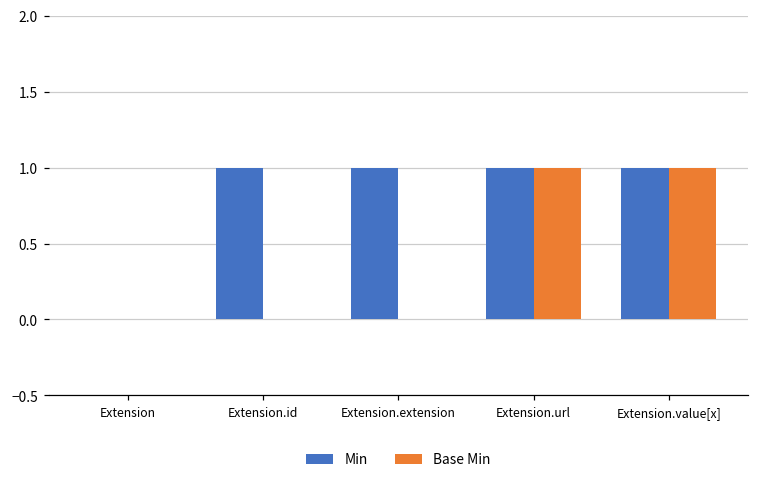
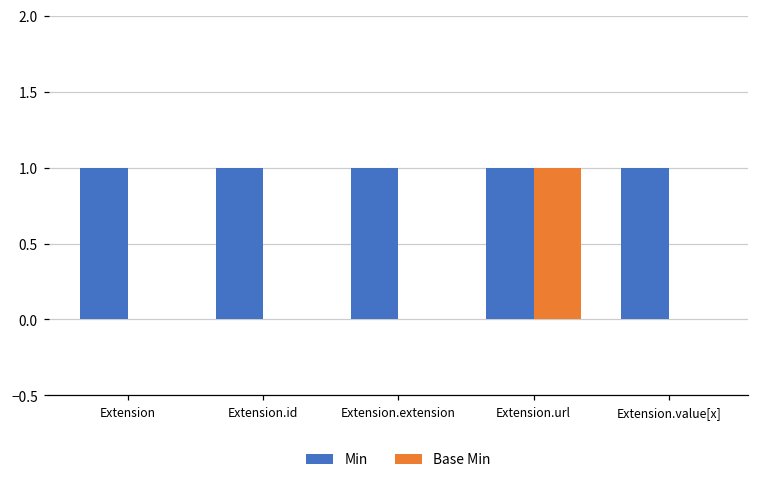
  {
    "Min": {
-     "Extension": 0,
+     "Extension": 1,
      "Extension.id": 1,
      "Extension.extension": 1,
      "Extension.url": 1,
      "Extension.value[x]": 1
    },
    "Base Min": {
      "Extension": 0,
      "Extension.id": 0,
      "Extension.extension": 0,
      "Extension.url": 1,
-     "Extension.value[x]": 1
+     "Extension.value[x]": 0
    }
  }
